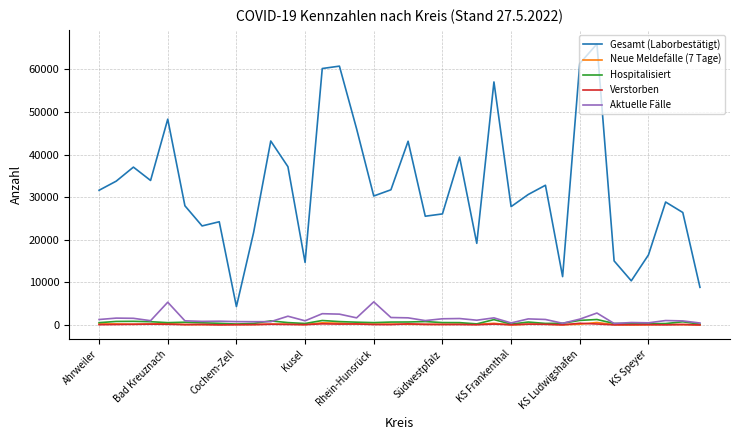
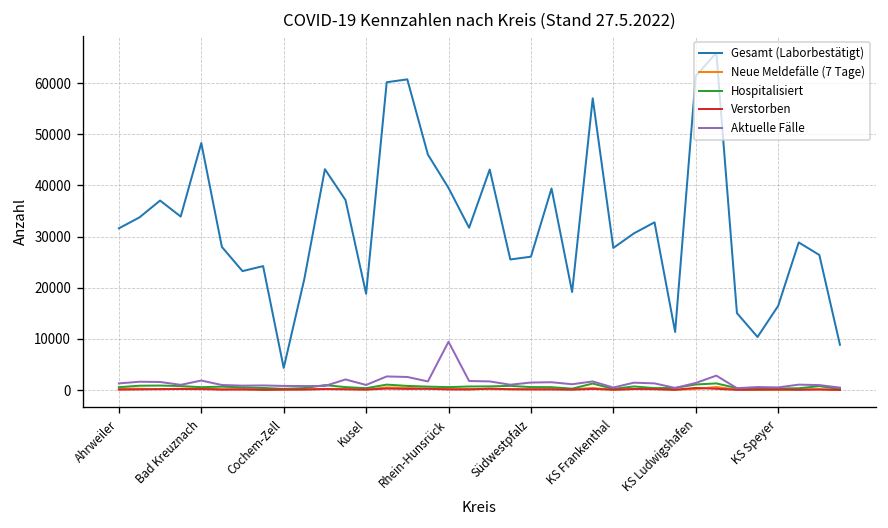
  {
    "Gesamt (Laborbestätigt)": {
      "Ahrweiler": 32000,
      "Bad Kreuznach": 48000,
      "Cochem-Zell": 4000,
-     "Kusel": 15000,
-     "Rhein-Hunsrück": 30000,
+     "Kusel": 19000,
+     "Rhein-Hunsrück": 40000,
      "Südwestpfalz": 26000,
      "KS Frankenthal": 28000,
      "KS Speyer": 16000
    },
    "Aktuelle Fälle": {
      "Ahrweiler": 1000,
-     "Bad Kreuznach": 5000,
+     "Bad Kreuznach": 2000,
      "Kusel": 1000,
-     "Rhein-Hunsrück": 5000,
+     "Rhein-Hunsrück": 9000,
      "Südwestpfalz": 1000
    }
  }
